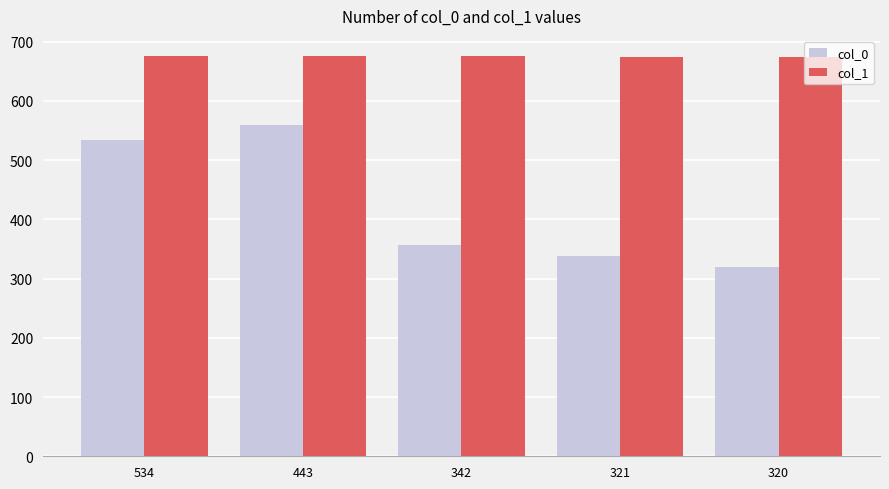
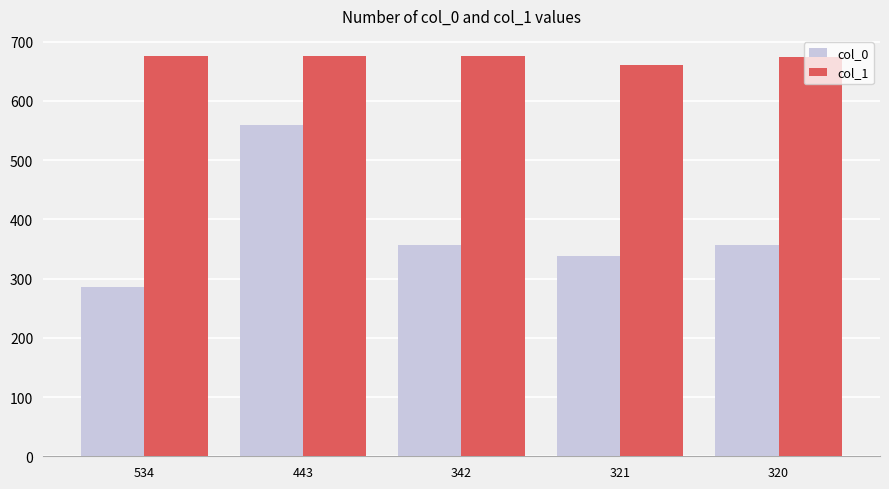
  {
    "col_0": {
-     "534": 530,
+     "534": 290,
      "443": 560,
      "342": 360,
      "321": 340,
-     "320": 320
+     "320": 360
    },
    "col_1": {
      "534": 680,
      "443": 680,
      "342": 680,
-     "321": 670
+     "321": 660
    }
  }
